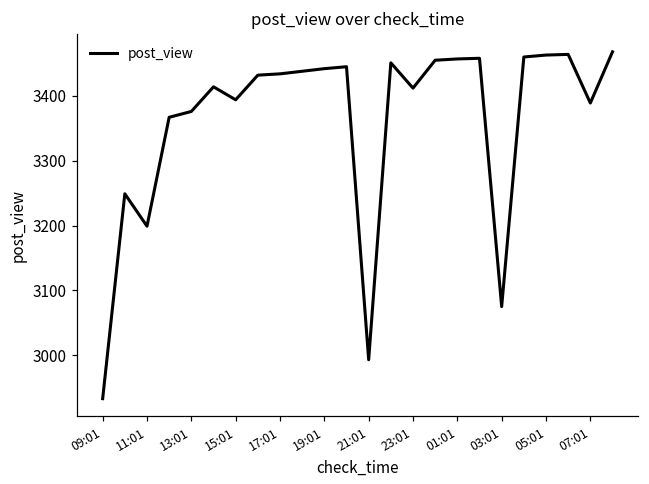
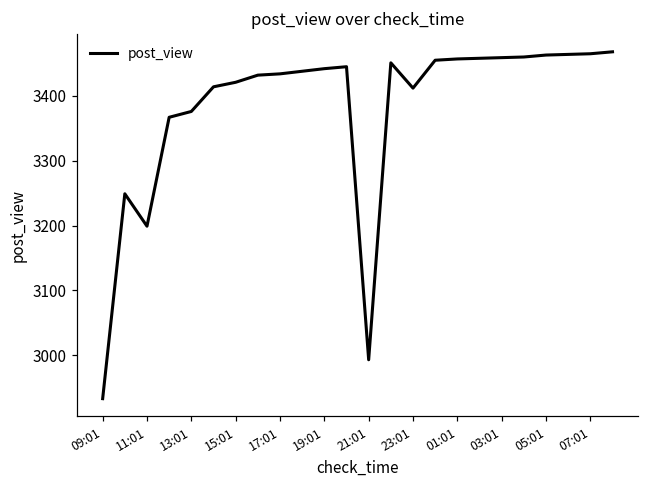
  {
    "09:01": 2930,
    "11:01": 3200,
    "13:01": 3380,
-   "15:01": 3390,
+   "15:01": 3420,
    "17:01": 3430,
    "19:01": 3440,
    "21:01": 2990,
    "23:01": 3410,
    "01:01": 3460,
-   "03:01": 3080,
+   "03:01": 3460,
    "05:01": 3460,
-   "07:01": 3390
+   "07:01": 3470
  }
